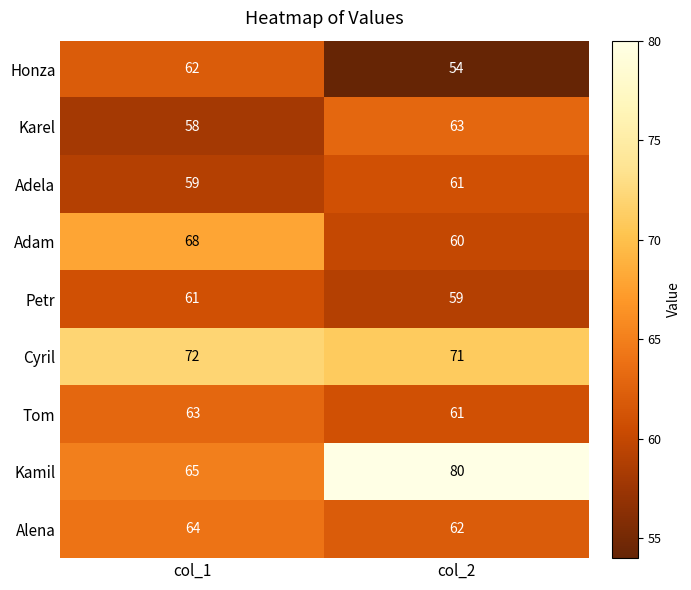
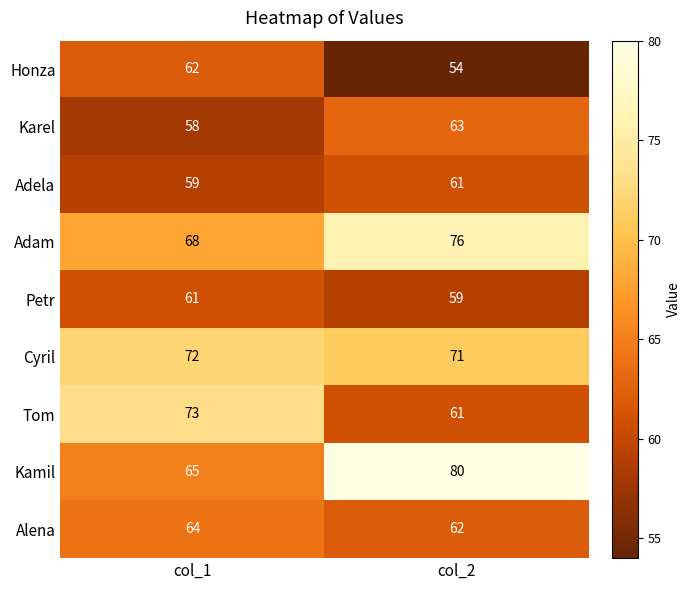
  {
    "Honza": {
      "col_1": 62,
      "col_2": 54
    },
    "Karel": {
      "col_1": 58,
      "col_2": 63
    },
    "Adela": {
      "col_1": 59,
      "col_2": 61
    },
    "Adam": {
      "col_1": 68,
-     "col_2": 60
+     "col_2": 76
    },
    "Petr": {
      "col_1": 61,
      "col_2": 59
    },
    "Cyril": {
      "col_1": 72,
      "col_2": 71
    },
    "Tom": {
-     "col_1": 63,
+     "col_1": 73,
      "col_2": 61
    },
    "Kamil": {
      "col_1": 65,
      "col_2": 80
    },
    "Alena": {
      "col_1": 64,
      "col_2": 62
    }
  }
